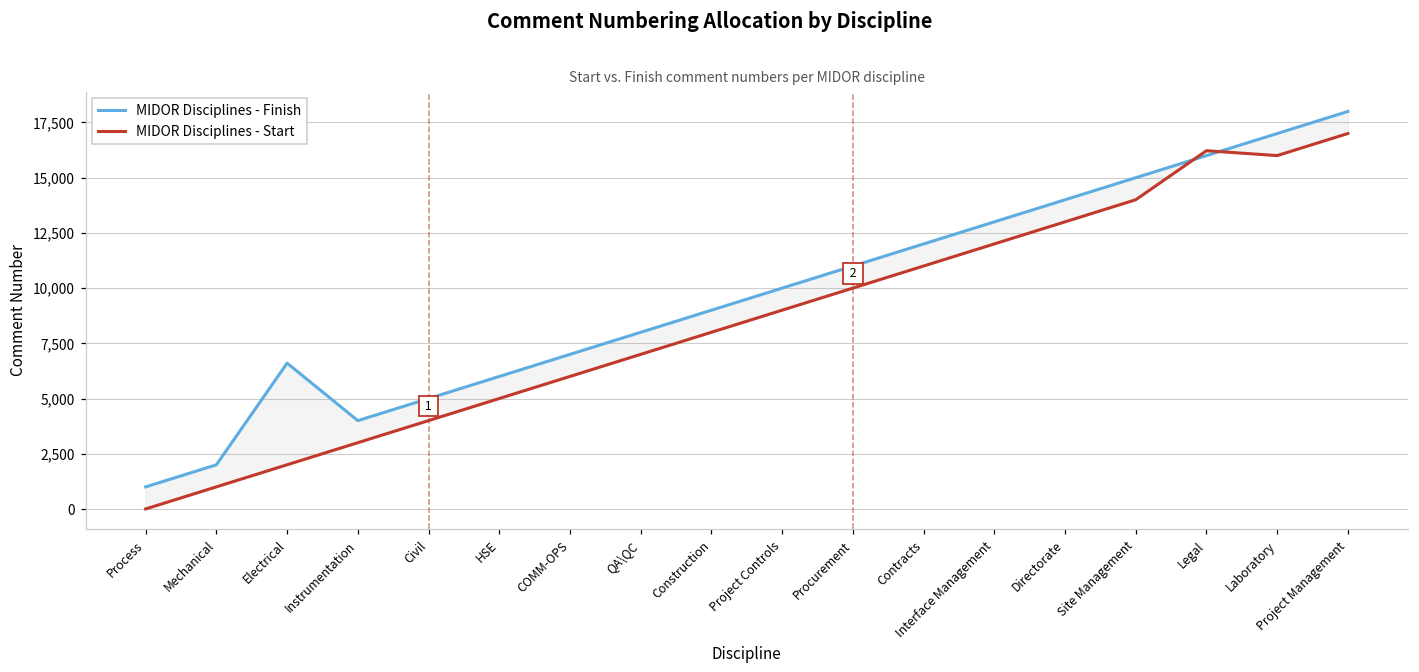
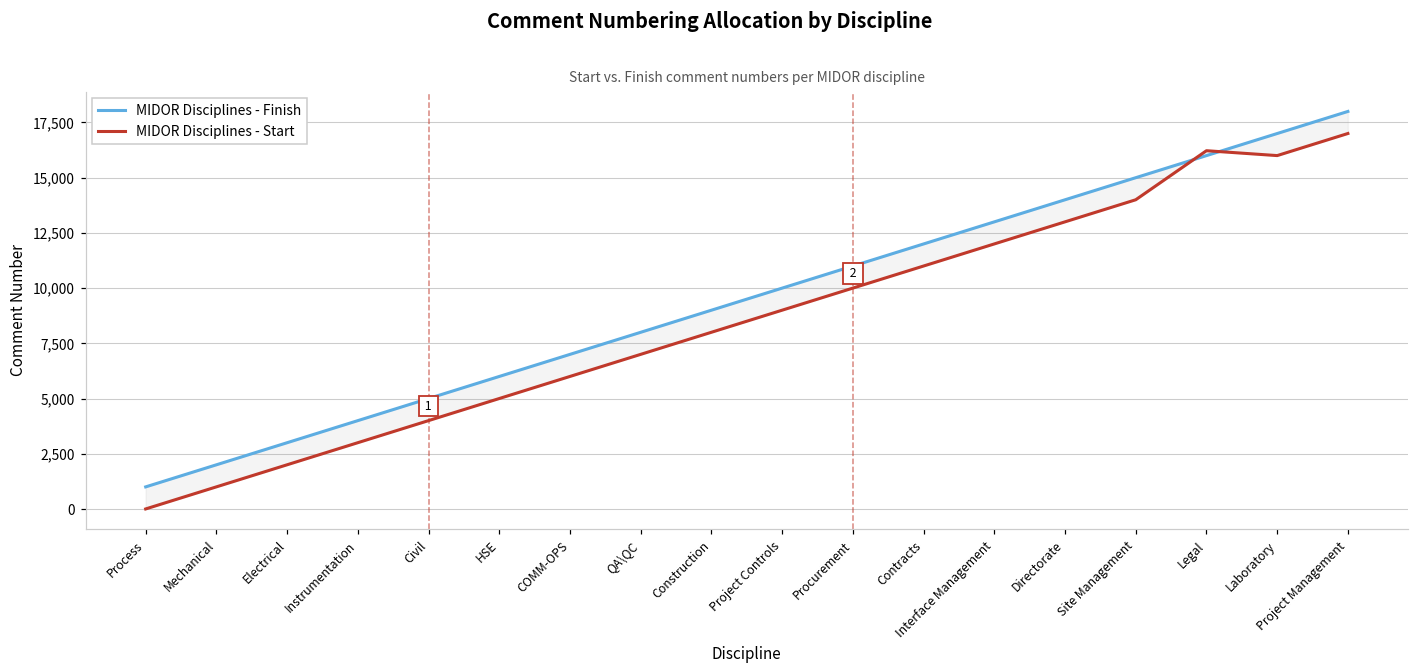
  {
    "MIDOR Disciplines - Finish": {
-     "Electrical": "6,600",
+     "Electrical": "3,000",
      "Legal": "16,000"
    },
    "MIDOR Disciplines - Start": {
      "Process": "0",
      "Mechanical": "1,000",
      "Electrical": "2,000",
      "Instrumentation": "3,000",
      "Civil": "4,000",
      "HSE": "5,000",
      "COMM-OPS": "6,000",
      "QA\\QC": "7,000",
      "Construction": "8,000",
      "Project Controls": "9,000",
      "Procurement": "10,000",
      "Contracts": "11,000",
      "Interface Management": "12,000",
      "Directorate": "13,000",
      "Site Management": "14,000",
      "Laboratory": "16,000",
      "Project Management": "17,000"
    }
  }
